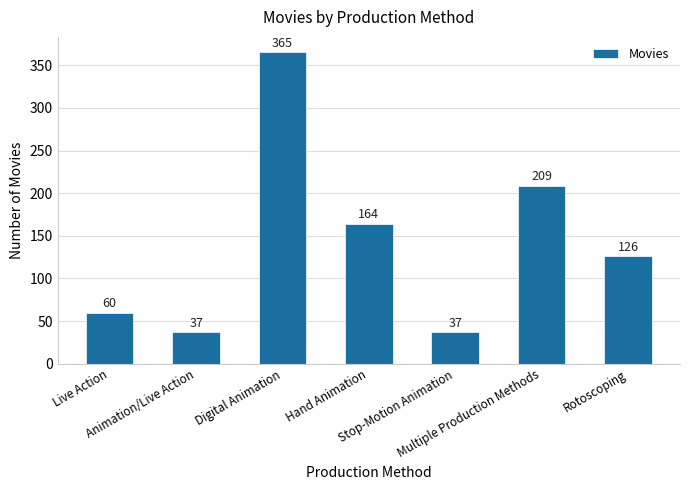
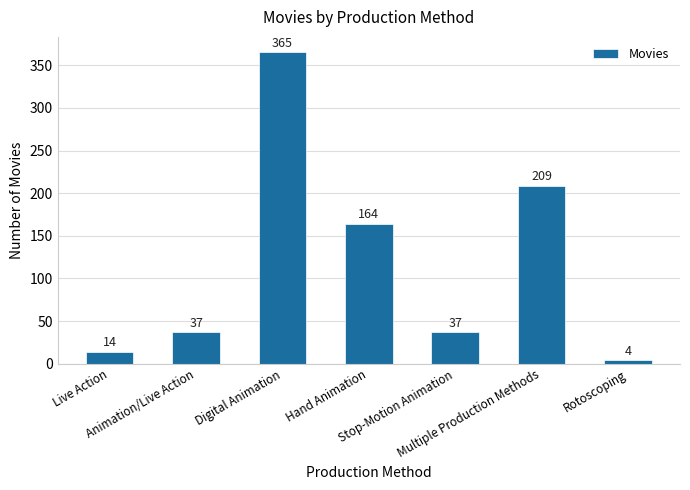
  {
-   "Live Action": 60,
+   "Live Action": 14,
    "Animation/Live Action": 37,
    "Digital Animation": 365,
    "Hand Animation": 164,
    "Stop-Motion Animation": 37,
    "Multiple Production Methods": 209,
-   "Rotoscoping": 126
+   "Rotoscoping": 4
  }
